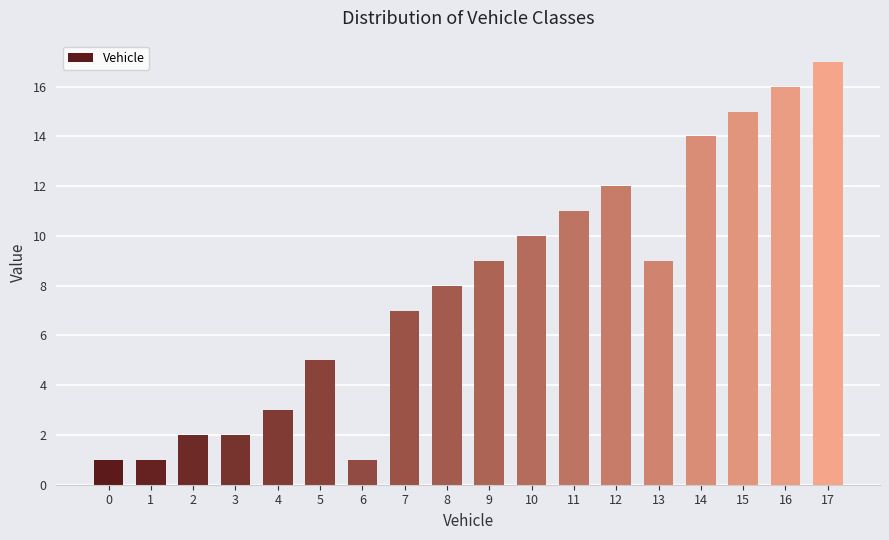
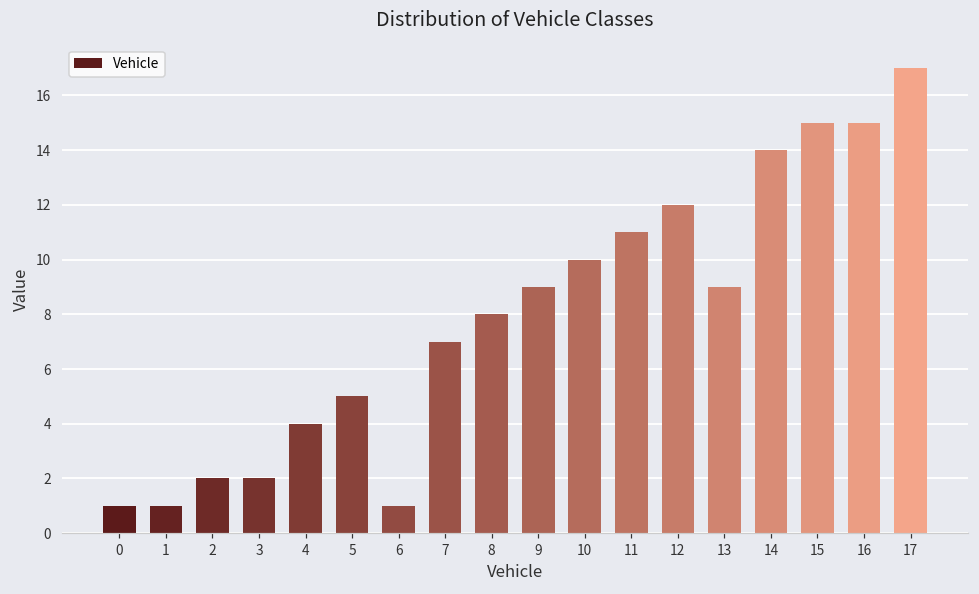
  {
    "0": 1,
    "1": 1,
    "2": 2,
    "3": 2,
-   "4": 3,
+   "4": 4,
    "5": 5,
    "6": 1,
    "7": 7,
    "8": 8,
    "9": 9,
    "10": 10,
    "11": 11,
    "12": 12,
    "13": 9,
    "14": 14,
    "15": 15,
-   "16": 16,
+   "16": 15,
    "17": 17
  }
